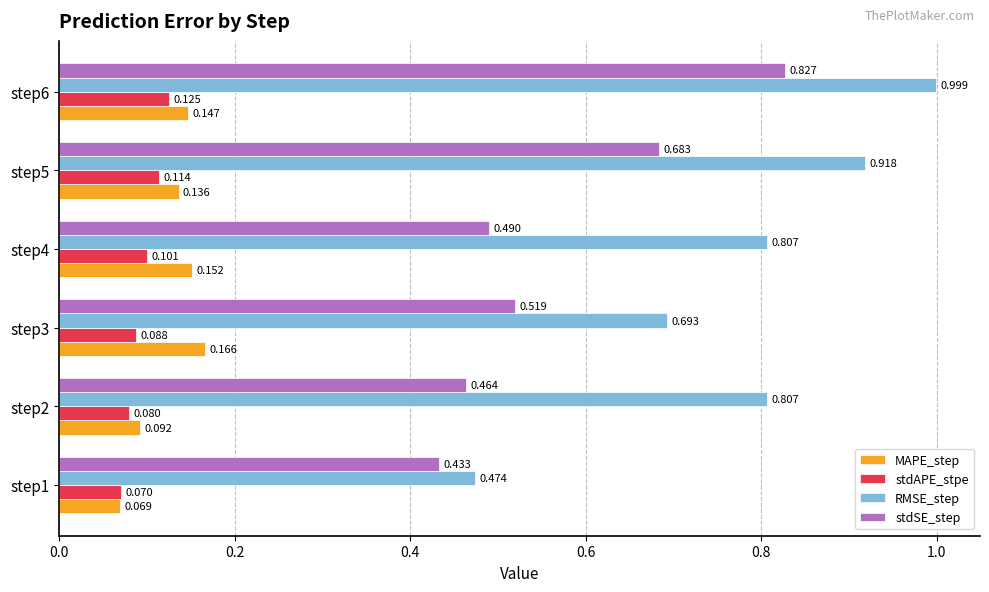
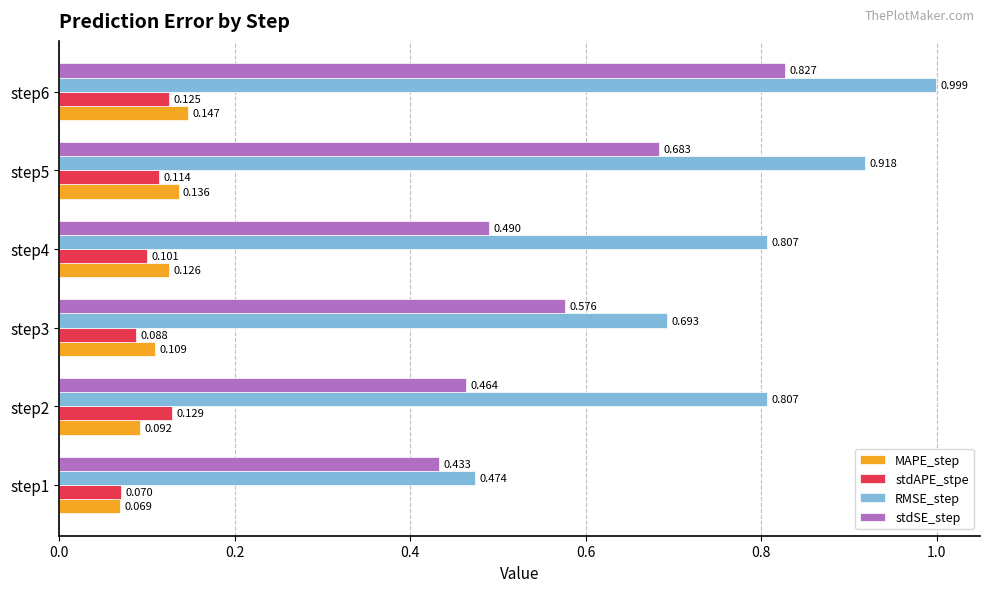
  {
    "MAPE_step": {
      "step6": 0.147,
      "step5": 0.136,
-     "step4": 0.152,
-     "step3": 0.166,
+     "step4": 0.126,
+     "step3": 0.109,
      "step2": 0.092,
      "step1": 0.069
    },
    "stdAPE_stpe": {
      "step6": 0.125,
      "step5": 0.114,
      "step4": 0.101,
      "step3": 0.088,
-     "step2": 0.080,
+     "step2": 0.129,
      "step1": 0.070
    },
    "RMSE_step": {
      "step6": 0.999,
      "step5": 0.918,
      "step4": 0.807,
      "step3": 0.693,
      "step2": 0.807,
      "step1": 0.474
    },
    "stdSE_step": {
      "step6": 0.827,
      "step5": 0.683,
      "step4": 0.490,
-     "step3": 0.519,
+     "step3": 0.576,
      "step2": 0.464,
      "step1": 0.433
    }
  }
